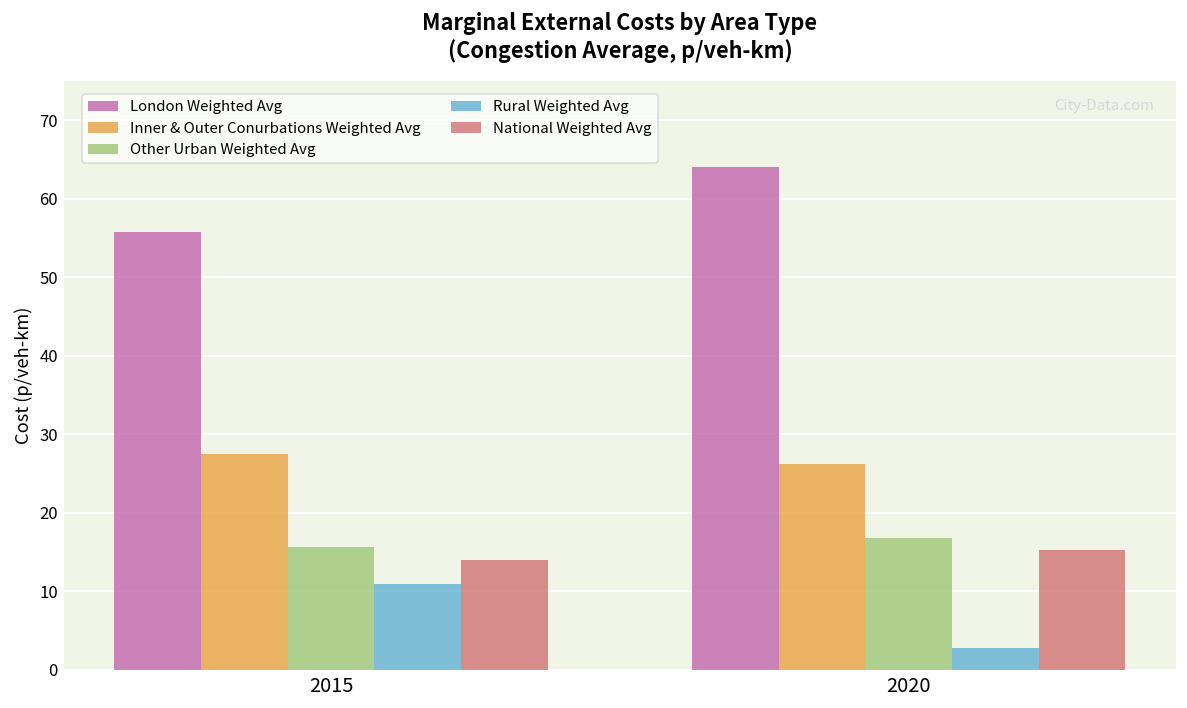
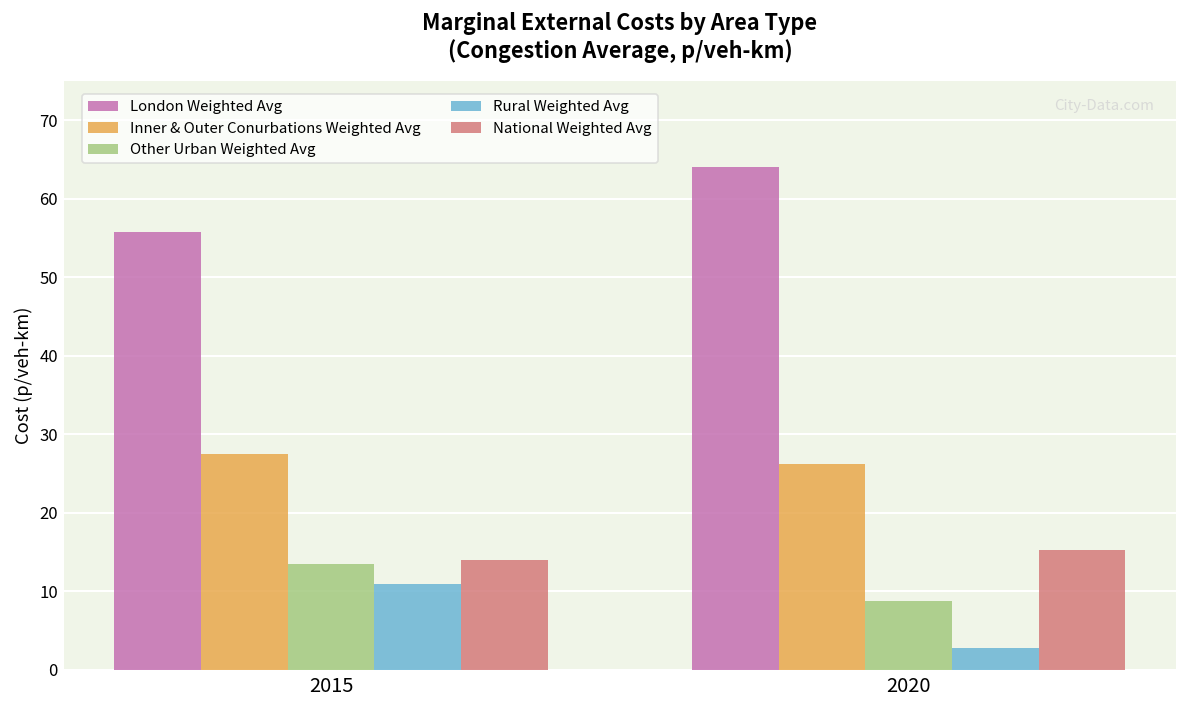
  {
    "Inner & Outer Conurbations Weighted Avg": {
      "2015": 28,
      "2020": 26
    },
    "Other Urban Weighted Avg": {
-     "2015": 16,
-     "2020": 17
+     "2015": 13,
+     "2020": 9
    },
    "Rural Weighted Avg": {
      "2015": 11,
      "2020": 3
    }
  }
